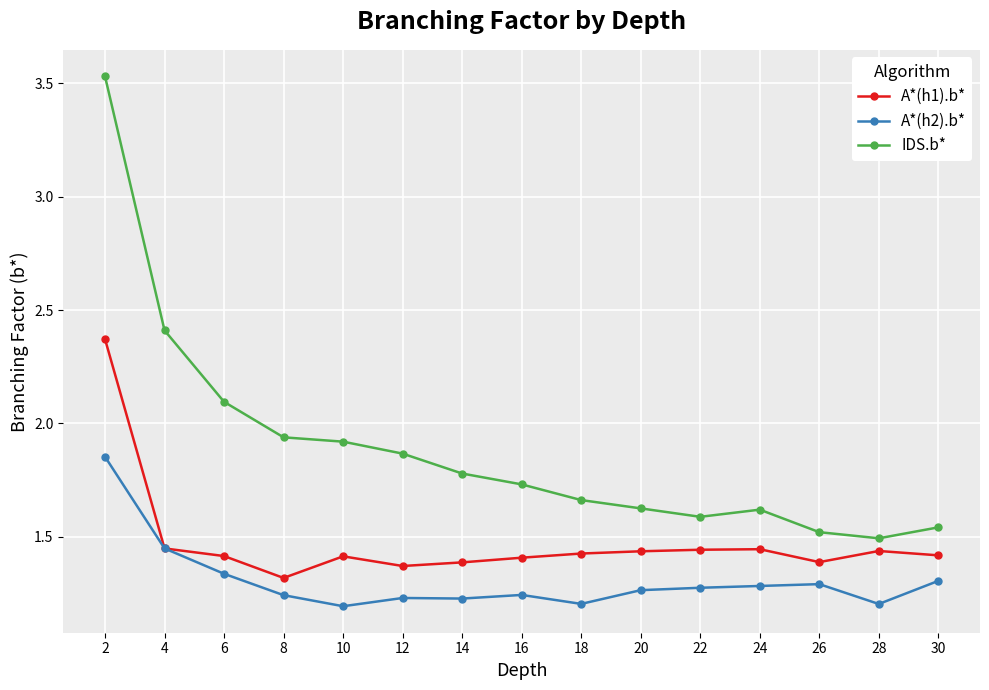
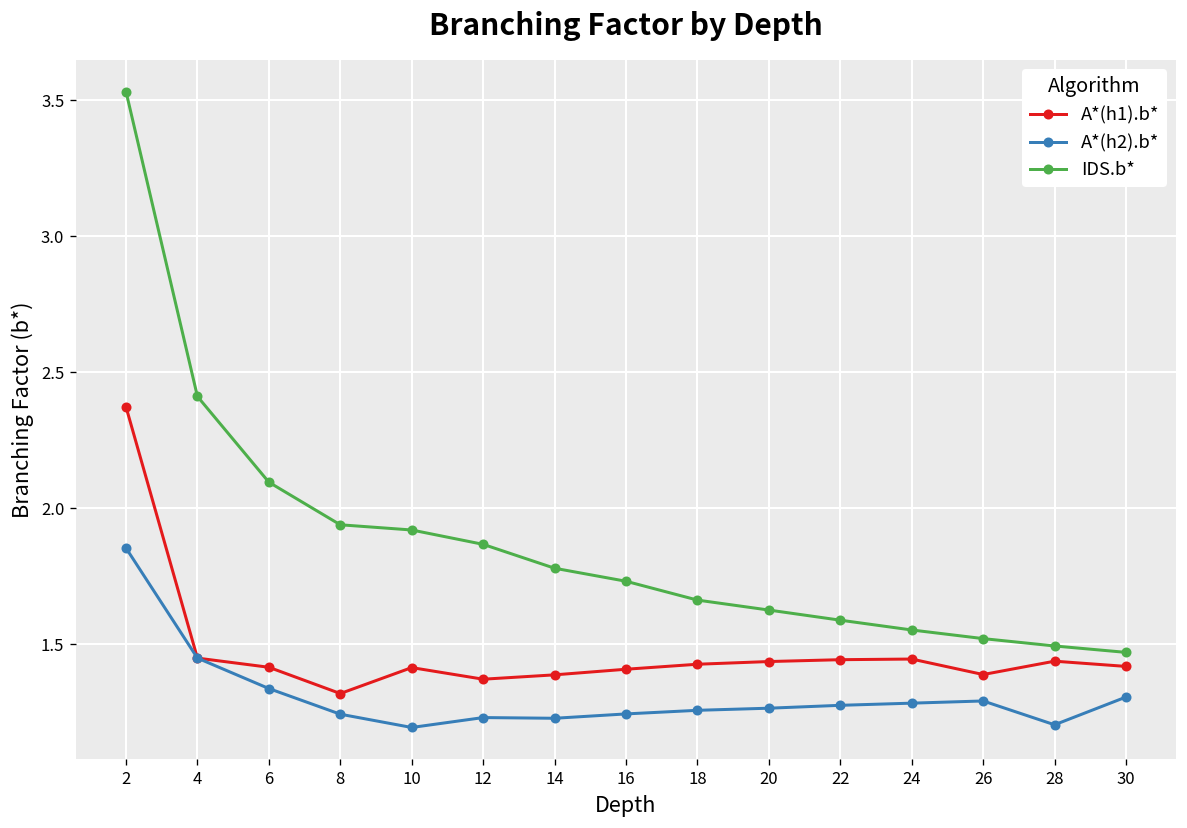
  {
    "A*(h1).b*": {
      "2": 2.37,
      "6": 1.42,
      "8": 1.32,
      "10": 1.41,
      "12": 1.37,
      "14": 1.39,
      "16": 1.41,
      "18": 1.43,
      "20": 1.44,
      "22": 1.44,
      "24": 1.45,
      "26": 1.39,
      "28": 1.44,
      "30": 1.42
    },
    "A*(h2).b*": {
      "2": 1.85,
      "6": 1.34,
      "8": 1.24,
      "10": 1.19,
      "12": 1.23,
      "14": 1.23,
      "16": 1.24,
-     "18": 1.20,
+     "18": 1.26,
      "20": 1.26,
      "22": 1.28,
      "24": 1.28,
      "26": 1.29,
      "28": 1.20,
      "30": 1.31
    },
    "IDS.b*": {
      "2": 3.53,
      "4": 2.41,
      "6": 2.10,
      "8": 1.94,
      "10": 1.92,
      "12": 1.87,
      "14": 1.78,
      "16": 1.73,
      "18": 1.66,
      "20": 1.63,
      "22": 1.59,
-     "24": 1.62,
+     "24": 1.55,
      "26": 1.52,
      "28": 1.49,
-     "30": 1.54
+     "30": 1.47
    }
  }
